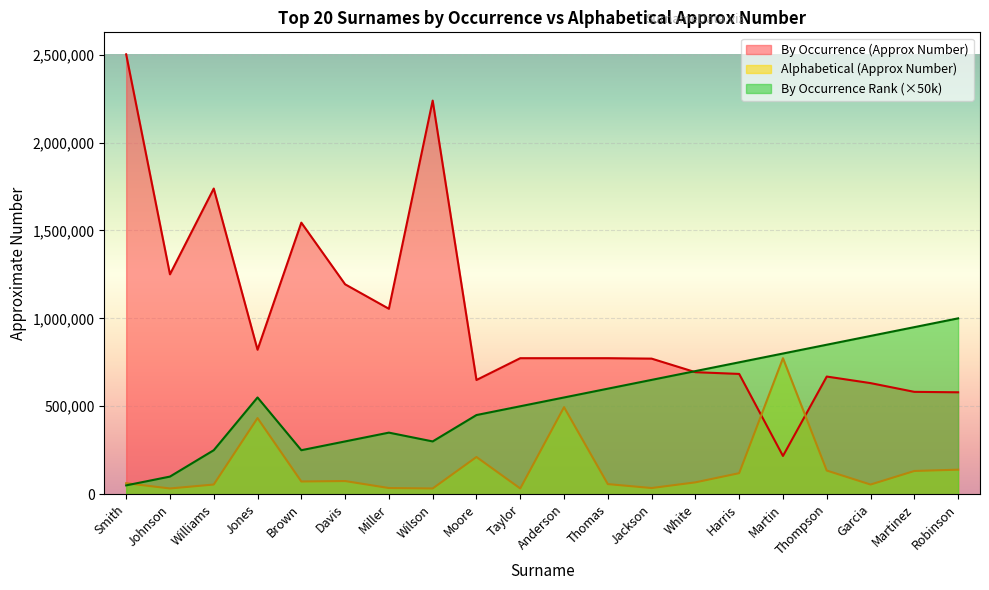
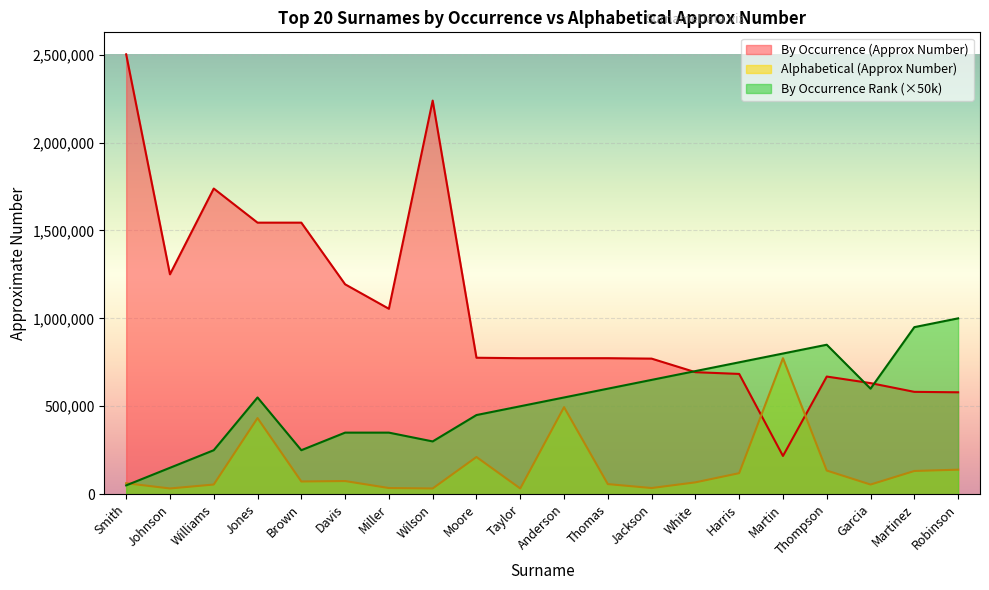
  {
    "By Occurrence (Approx Number)": {
      "Smith": "2,500,000",
      "Johnson": "1,250,000",
      "Williams": "1,740,000",
-     "Jones": "820,000",
+     "Jones": "1,540,000",
      "Brown": "1,540,000",
      "Davis": "1,190,000",
      "Miller": "1,050,000",
      "Wilson": "2,240,000",
-     "Moore": "650,000",
+     "Moore": "780,000",
      "Taylor": "770,000",
      "Anderson": "770,000",
      "Thomas": "770,000",
      "Jackson": "770,000",
      "Harris": "680,000",
      "Martin": "220,000",
      "Thompson": "670,000",
      "Garcia": "630,000",
      "Martinez": "580,000",
      "Robinson": "580,000"
    },
    "Alphabetical (Approx Number)": {
      "Johnson": "30,000",
      "Williams": "50,000",
      "Jones": "430,000",
      "Brown": "70,000",
      "Davis": "70,000",
      "Miller": "30,000",
      "Wilson": "30,000",
      "Moore": "210,000",
      "Taylor": "30,000",
      "Anderson": "490,000",
      "Thomas": "60,000",
      "Jackson": "30,000",
      "White": "70,000",
      "Harris": "120,000",
      "Martin": "770,000",
      "Thompson": "130,000",
      "Garcia": "50,000",
      "Martinez": "130,000",
      "Robinson": "140,000"
    },
    "By Occurrence Rank (×50k)": {
-     "Johnson": "100,000",
+     "Johnson": "150,000",
      "Williams": "250,000",
      "Jones": "550,000",
      "Brown": "250,000",
-     "Davis": "300,000",
+     "Davis": "350,000",
      "Miller": "350,000",
      "Wilson": "300,000",
      "Moore": "450,000",
      "Taylor": "500,000",
      "Anderson": "550,000",
      "Thomas": "600,000",
      "Jackson": "650,000",
      "Harris": "750,000",
      "Martin": "800,000",
      "Thompson": "850,000",
-     "Garcia": "900,000",
+     "Garcia": "600,000",
      "Martinez": "950,000",
      "Robinson": "1,000,000"
    }
  }
